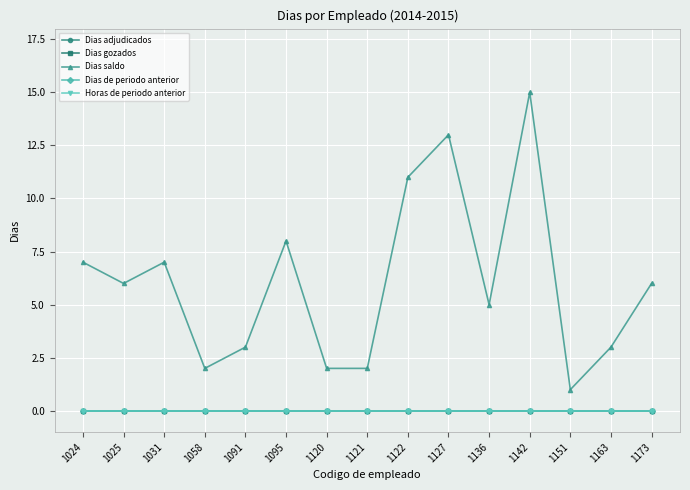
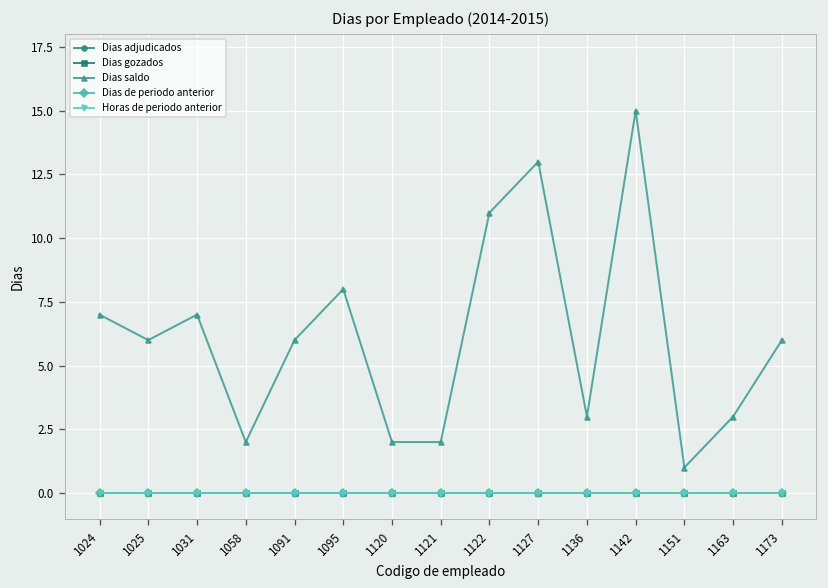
  {
    "Horas de periodo anterior": {
      "1024": 0,
      "1025": 0,
      "1031": 0,
      "1058": 0,
      "1091": 0,
      "1095": 0,
      "1120": 0,
      "1121": 0,
      "1122": 0,
      "1127": 0,
      "1136": 0,
      "1142": 0,
      "1151": 0,
      "1163": 0,
      "1173": 0
    },
    "Dias saldo": {
      "1024": 7,
      "1025": 6,
      "1031": 7,
      "1058": 2,
-     "1091": 3,
+     "1091": 6,
      "1095": 8,
      "1120": 2,
      "1121": 2,
      "1122": 11,
      "1127": 13,
-     "1136": 5,
+     "1136": 3,
      "1142": 15,
      "1151": 1,
      "1163": 3,
      "1173": 6
    }
  }
